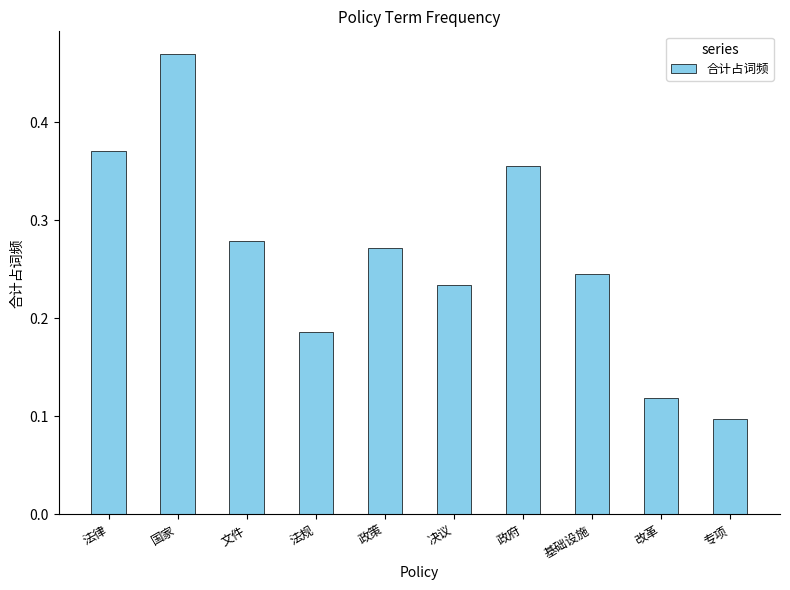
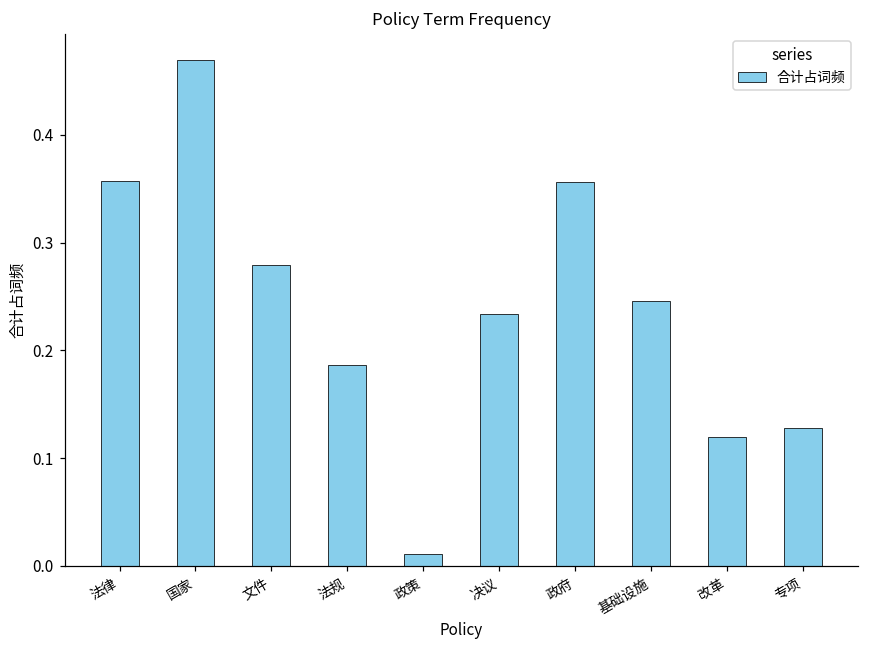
  {
-   "法律": 0.37,
+   "法律": 0.36,
    "国家": 0.47,
    "文件": 0.28,
    "法规": 0.19,
-   "政策": 0.27,
+   "政策": 0.01,
    "决议": 0.23,
    "政府": 0.36,
    "基础设施": 0.25,
    "改革": 0.12,
-   "专项": 0.10
+   "专项": 0.13
  }
